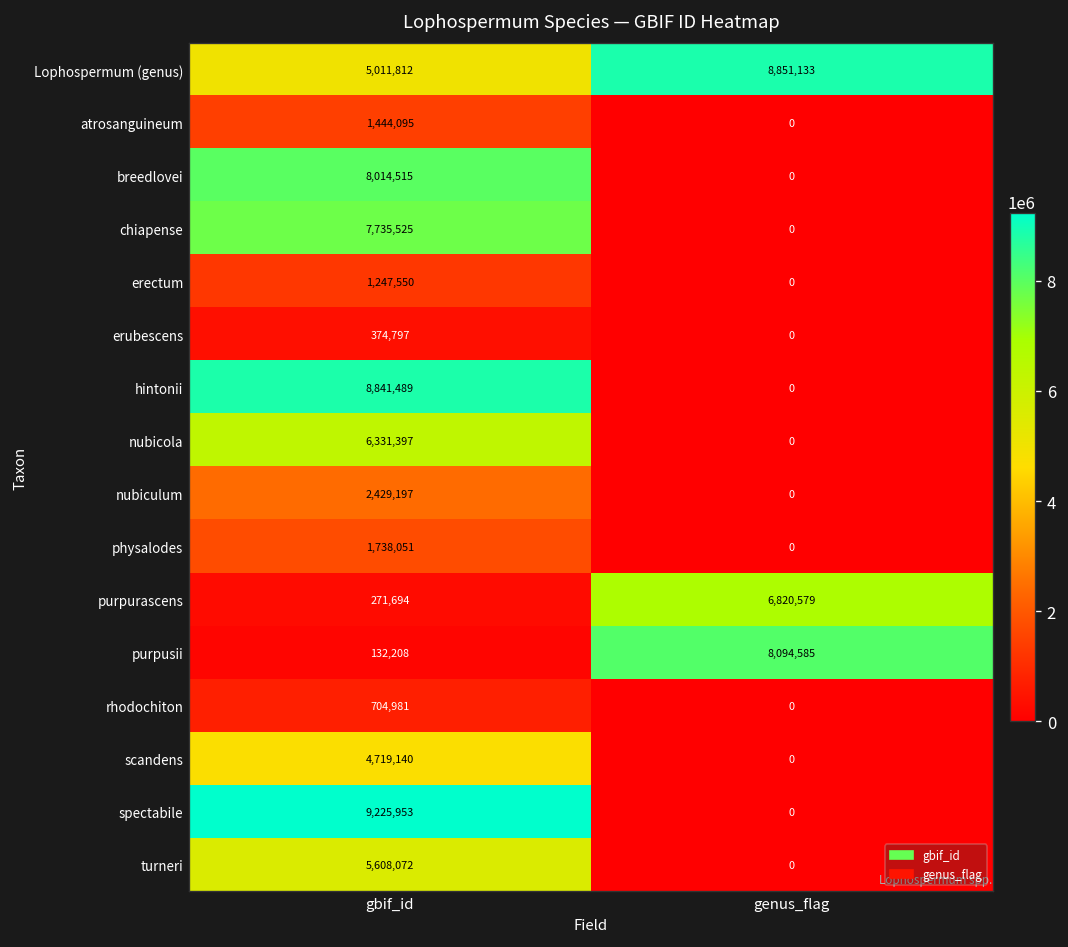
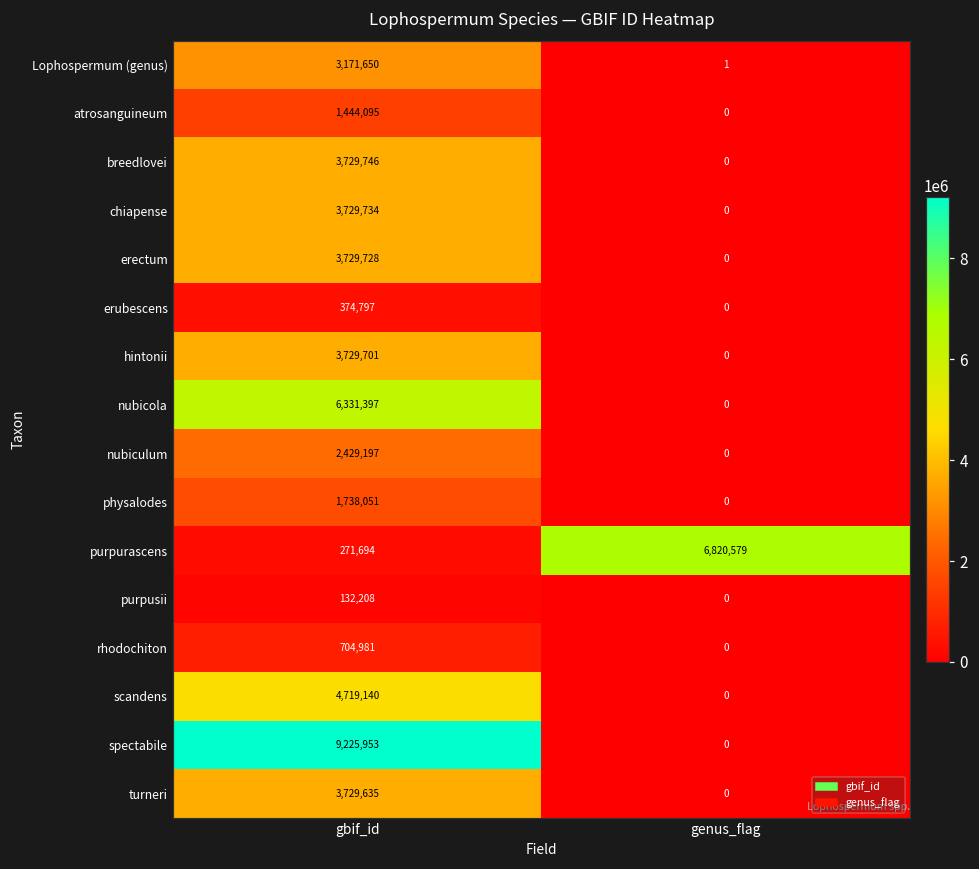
  {
    "Lophospermum (genus)": {
-     "gbif_id": "5,011,812",
-     "genus_flag": "8,851,133"
+     "gbif_id": "3,171,650",
+     "genus_flag": "1"
    },
    "atrosanguineum": {
      "gbif_id": "1,444,095",
      "genus_flag": "0"
    },
    "breedlovei": {
-     "gbif_id": "8,014,515",
+     "gbif_id": "3,729,746",
      "genus_flag": "0"
    },
    "chiapense": {
-     "gbif_id": "7,735,525",
+     "gbif_id": "3,729,734",
      "genus_flag": "0"
    },
    "erectum": {
-     "gbif_id": "1,247,550",
+     "gbif_id": "3,729,728",
      "genus_flag": "0"
    },
    "erubescens": {
      "gbif_id": "374,797",
      "genus_flag": "0"
    },
    "hintonii": {
-     "gbif_id": "8,841,489",
+     "gbif_id": "3,729,701",
      "genus_flag": "0"
    },
    "nubicola": {
      "gbif_id": "6,331,397",
      "genus_flag": "0"
    },
    "nubiculum": {
      "gbif_id": "2,429,197",
      "genus_flag": "0"
    },
    "physalodes": {
      "gbif_id": "1,738,051",
      "genus_flag": "0"
    },
    "purpurascens": {
      "gbif_id": "271,694",
      "genus_flag": "6,820,579"
    },
    "purpusii": {
      "gbif_id": "132,208",
-     "genus_flag": "8,094,585"
+     "genus_flag": "0"
    },
    "rhodochiton": {
      "gbif_id": "704,981",
      "genus_flag": "0"
    },
    "scandens": {
      "gbif_id": "4,719,140",
      "genus_flag": "0"
    },
    "spectabile": {
      "gbif_id": "9,225,953",
      "genus_flag": "0"
    },
    "turneri": {
-     "gbif_id": "5,608,072",
+     "gbif_id": "3,729,635",
      "genus_flag": "0"
    }
  }
